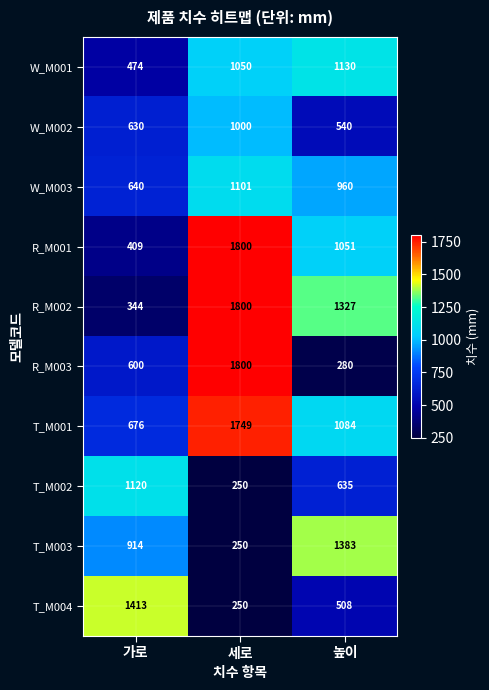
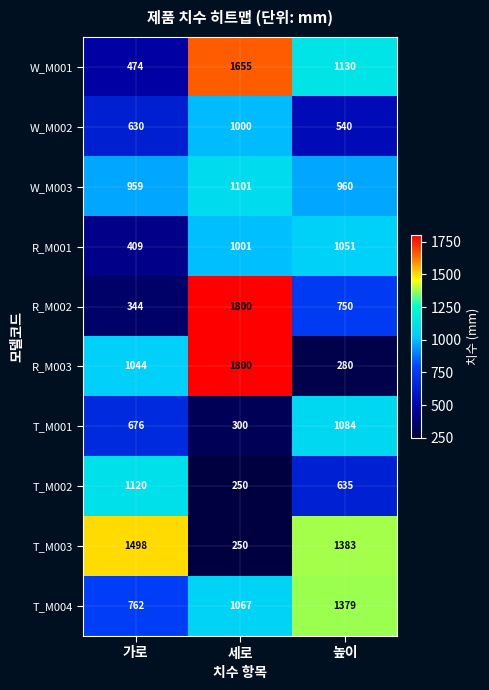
  {
    "W_M001": {
      "가로": 474,
-     "세로": 1050,
+     "세로": 1655,
      "높이": 1130
    },
    "W_M002": {
      "가로": 630,
      "세로": 1000,
      "높이": 540
    },
    "W_M003": {
-     "가로": 640,
+     "가로": 959,
      "세로": 1101,
      "높이": 960
    },
    "R_M001": {
      "가로": 409,
-     "세로": 1800,
+     "세로": 1001,
      "높이": 1051
    },
    "R_M002": {
      "가로": 344,
      "세로": 1800,
-     "높이": 1327
+     "높이": 750
    },
    "R_M003": {
-     "가로": 600,
+     "가로": 1044,
      "세로": 1800,
      "높이": 280
    },
    "T_M001": {
      "가로": 676,
-     "세로": 1749,
+     "세로": 300,
      "높이": 1084
    },
    "T_M002": {
      "가로": 1120,
      "세로": 250,
      "높이": 635
    },
    "T_M003": {
-     "가로": 914,
+     "가로": 1498,
      "세로": 250,
      "높이": 1383
    },
    "T_M004": {
-     "가로": 1413,
-     "세로": 250,
-     "높이": 508
+     "가로": 762,
+     "세로": 1067,
+     "높이": 1379
    }
  }
